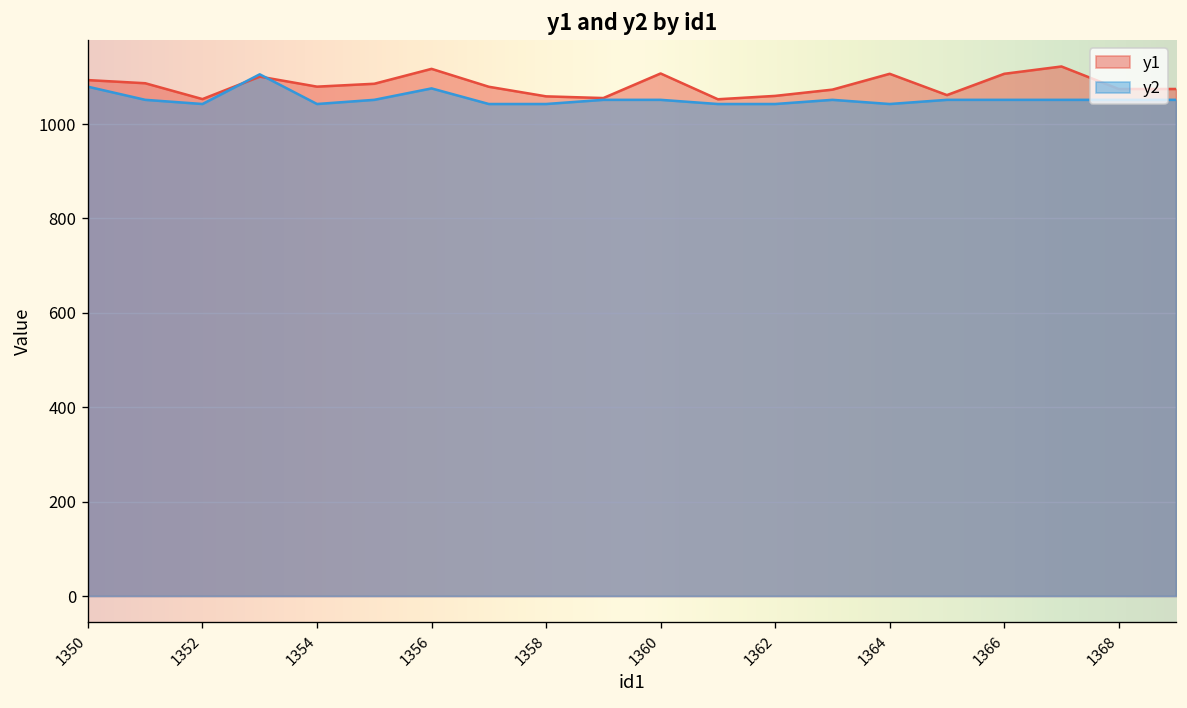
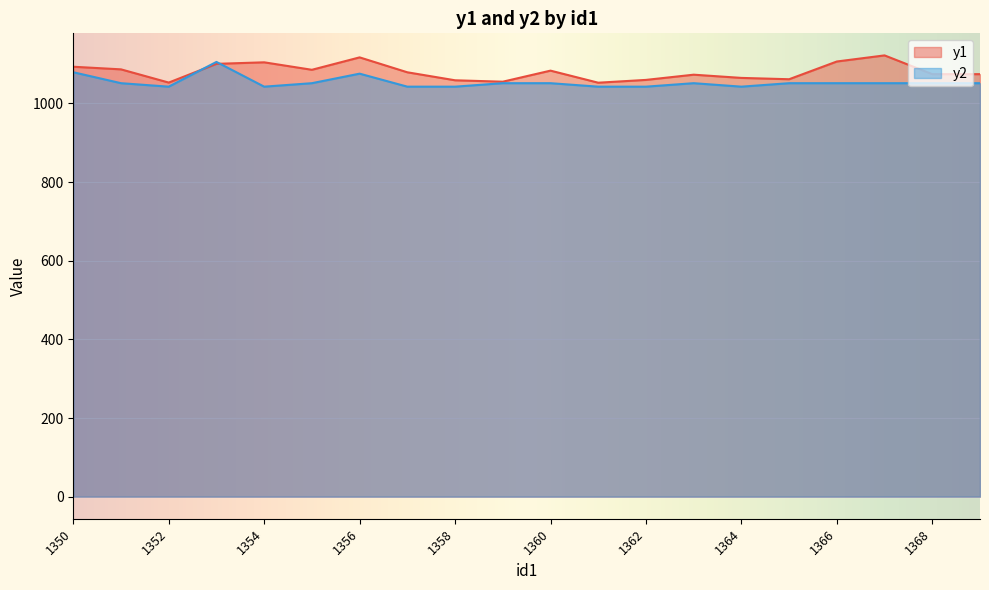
  {
    "y1": {
      "1350": 1090,
      "1352": 1050,
-     "1354": 1080,
+     "1354": 1100,
      "1356": 1120,
      "1358": 1060,
-     "1360": 1110,
+     "1360": 1080,
      "1362": 1060,
-     "1364": 1110,
+     "1364": 1060,
      "1366": 1110
    },
    "y2": {
      "1350": 1080,
      "1352": 1040,
      "1354": 1040,
      "1356": 1080,
      "1358": 1040,
      "1360": 1050,
      "1362": 1040,
      "1364": 1040,
      "1366": 1050
    }
  }
